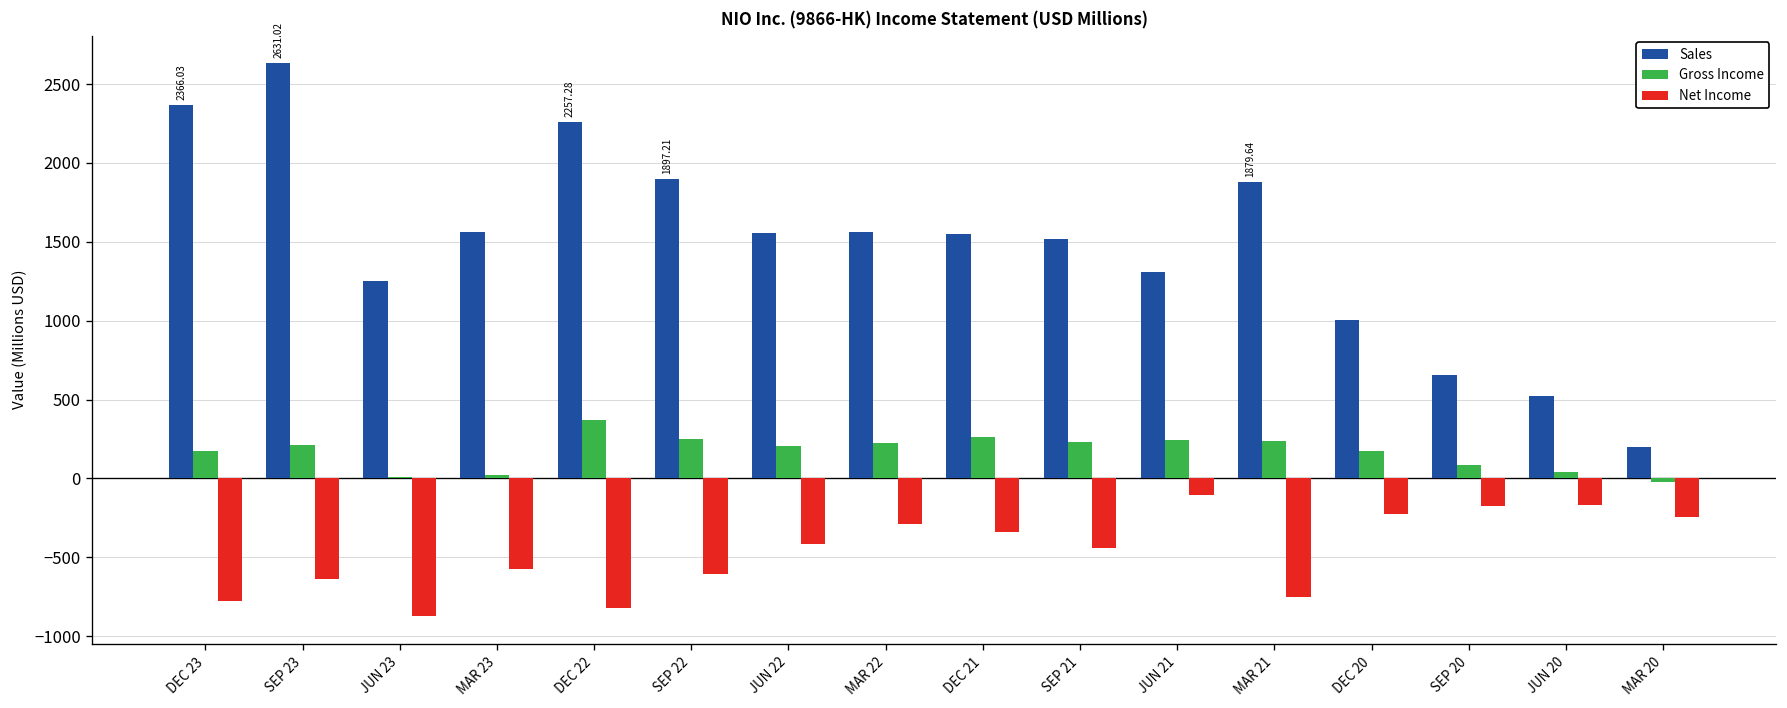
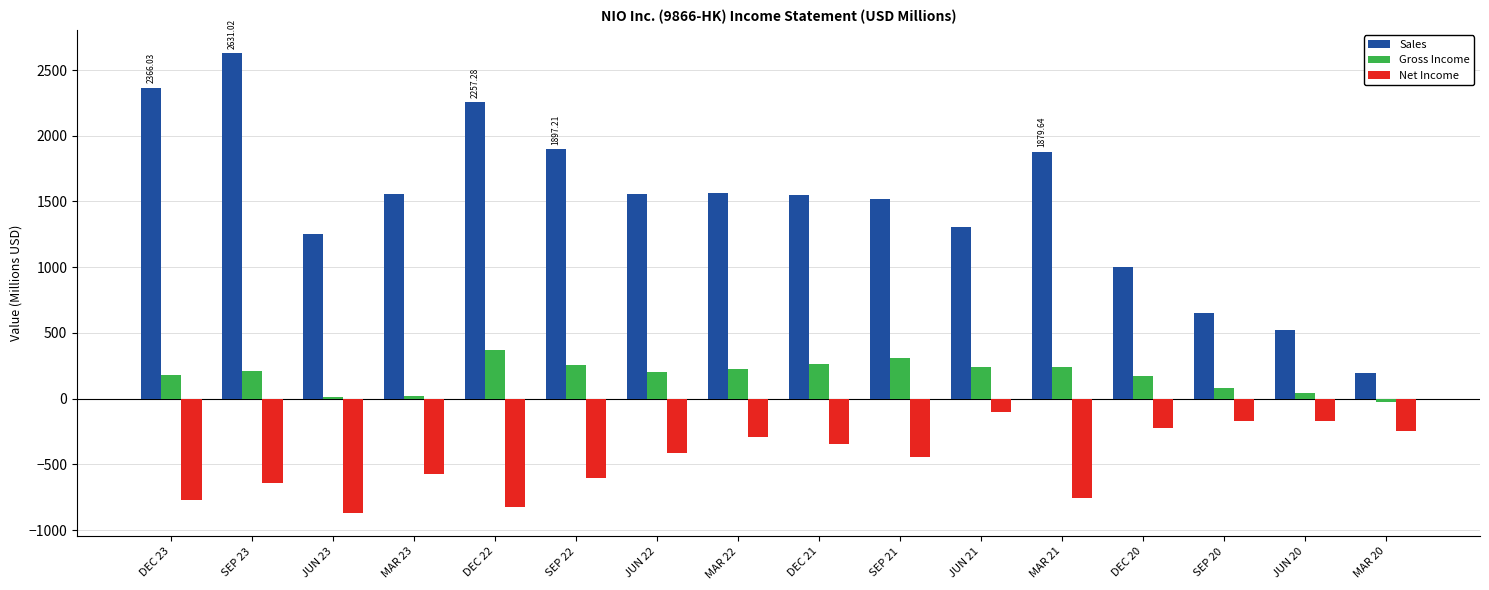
  {
    "Sales": {
      "DEC 23": 2366.03,
      "SEP 23": 2631.02,
      "DEC 22": 2257.28,
      "SEP 22": 1897.21,
      "MAR 21": 1879.64
    },
    "Gross Income": {
      "DEC 23": 180,
      "SEP 23": 210,
      "MAR 23": 20,
      "DEC 22": 370,
      "SEP 22": 250,
      "JUN 22": 200,
      "MAR 22": 230,
      "DEC 21": 270,
-     "SEP 21": 230,
+     "SEP 21": 310,
      "JUN 21": 240,
      "MAR 21": 240,
      "DEC 20": 170,
      "SEP 20": 80,
      "JUN 20": 40,
      "MAR 20": -20
    },
    "Net Income": {
      "DEC 23": -770,
      "SEP 23": -640,
      "JUN 23": -870,
      "MAR 23": -570,
      "DEC 22": -820,
      "SEP 22": -600,
      "JUN 22": -420,
      "MAR 22": -290,
      "DEC 21": -340,
      "SEP 21": -440,
      "JUN 21": -100,
      "MAR 21": -750,
      "DEC 20": -230,
      "SEP 20": -170,
      "JUN 20": -170,
      "MAR 20": -250
    }
  }
